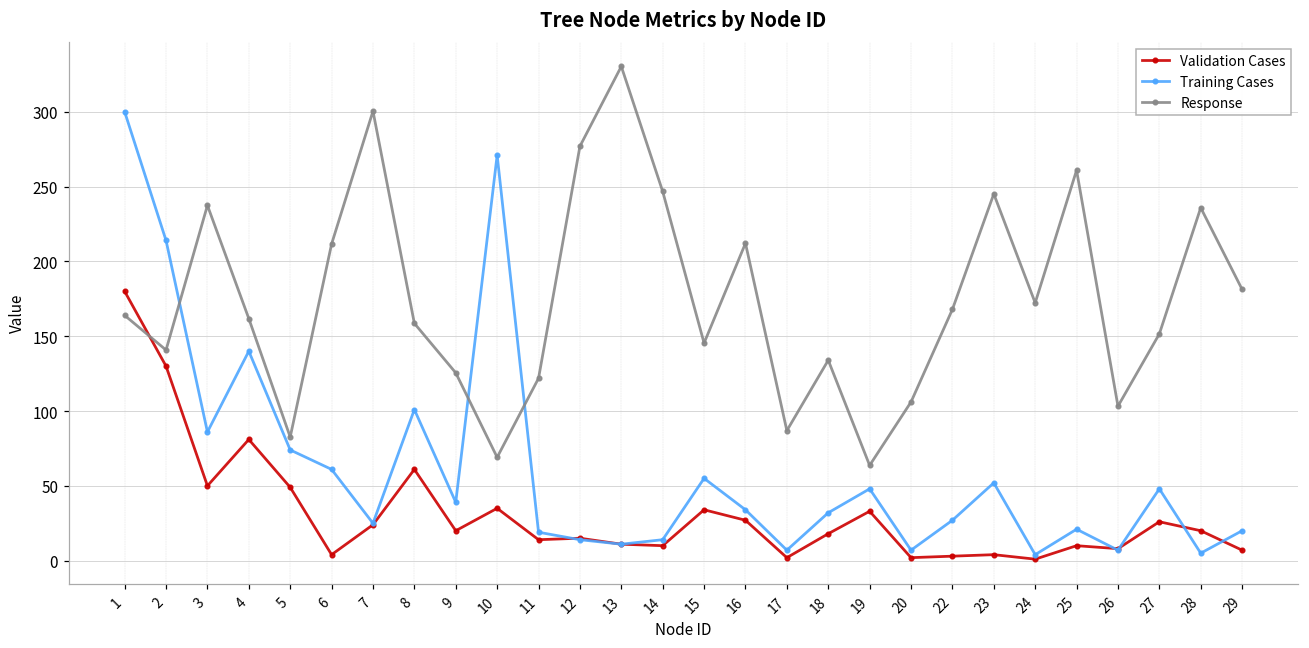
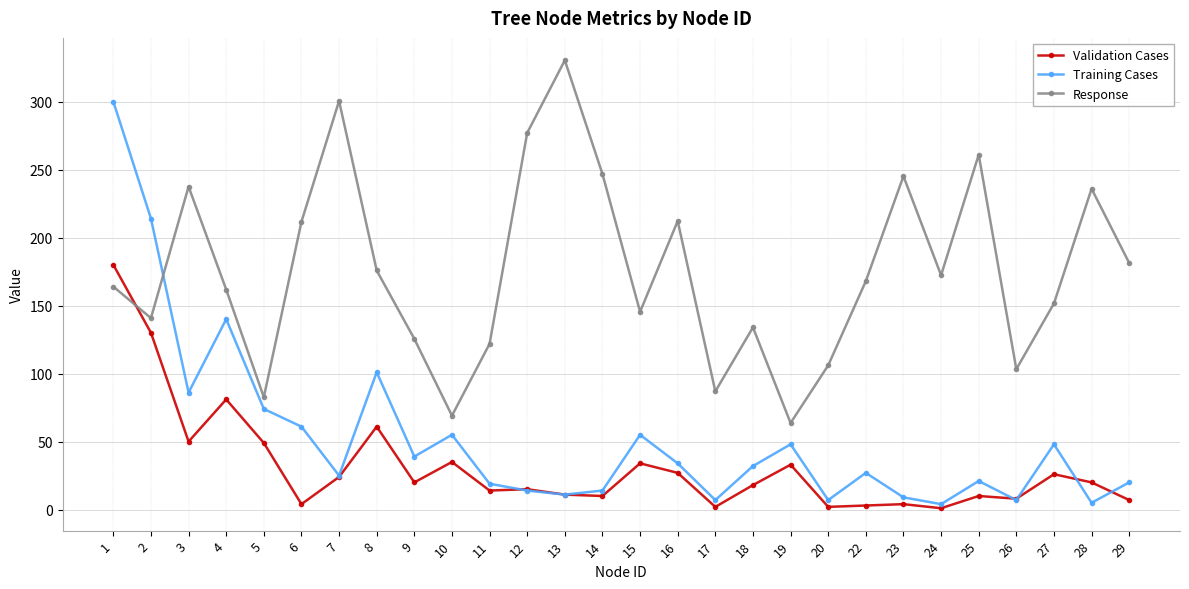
  {
    "Validation Cases": {
      "1": 180,
      "2": 130,
      "3": 50,
      "4": 81,
      "5": 49,
      "6": 4,
      "8": 61,
      "9": 20,
      "10": 35,
      "11": 14,
      "14": 10,
      "15": 34,
      "16": 27,
      "17": 2,
      "18": 18,
      "19": 33,
      "20": 2,
      "22": 3,
      "23": 4,
      "24": 1,
      "25": 10,
      "27": 26,
      "28": 20,
      "29": 7
    },
    "Training Cases": {
      "1": 300,
      "2": 214,
      "3": 86,
      "4": 140,
      "5": 74,
      "6": 61,
      "8": 101,
      "9": 39,
-     "10": 271,
+     "10": 55,
      "11": 19,
      "14": 14,
      "15": 55,
      "16": 34,
      "17": 7,
      "18": 32,
      "19": 48,
      "20": 7,
      "22": 27,
-     "23": 52,
+     "23": 9,
      "24": 4,
      "25": 21,
      "27": 48,
      "28": 5,
      "29": 20
    },
    "Response": {
      "1": 164,
      "2": 141,
      "3": 237,
      "4": 162,
      "5": 83,
      "6": 212,
      "7": 300,
-     "8": 159,
+     "8": 176,
      "9": 126,
      "10": 69,
      "11": 122,
      "12": 277,
      "13": 330,
      "14": 247,
      "15": 145,
      "16": 212,
      "17": 87,
      "18": 134,
      "19": 64,
      "20": 106,
      "22": 168,
      "23": 245,
      "24": 172,
      "25": 261,
      "26": 103,
      "27": 152,
      "28": 236,
      "29": 181
    }
  }
